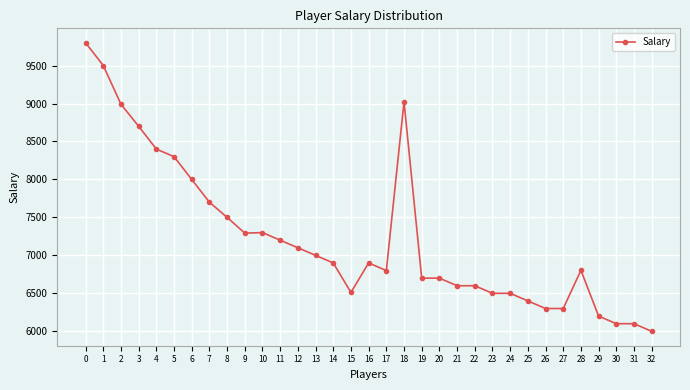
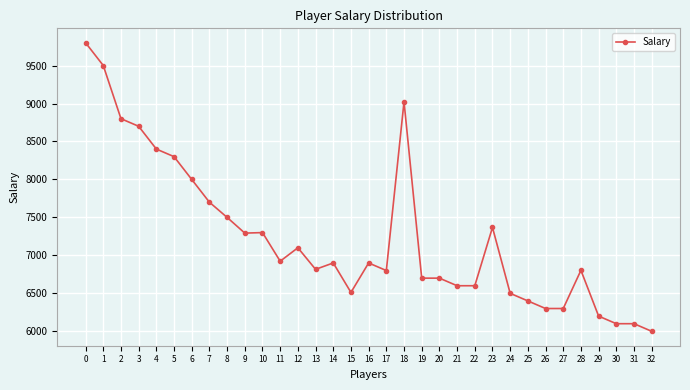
  {
    "0": 9800,
    "1": 9500,
-   "2": 9000,
+   "2": 8800,
    "3": 8700,
    "4": 8400,
    "5": 8300,
    "6": 8000,
    "7": 7700,
    "8": 7500,
    "9": 7300,
    "10": 7300,
-   "11": 7200,
+   "11": 6900,
    "12": 7100,
-   "13": 7000,
+   "13": 6800,
    "14": 6900,
    "15": 6500,
    "16": 6900,
    "17": 6800,
    "18": 9000,
    "19": 6700,
    "20": 6700,
    "21": 6600,
    "22": 6600,
-   "23": 6500,
+   "23": 7400,
    "24": 6500,
    "25": 6400,
    "26": 6300,
    "27": 6300,
    "28": 6800,
    "29": 6200,
    "30": 6100,
    "31": 6100,
    "32": 6000
  }
